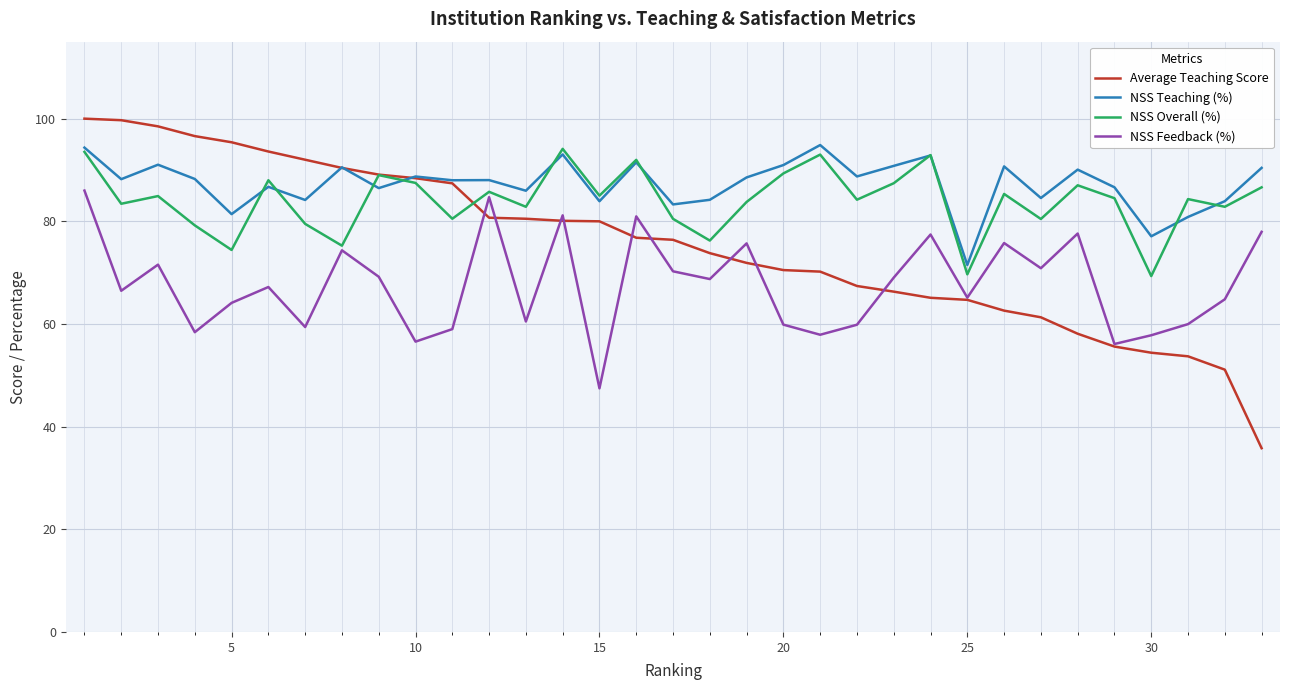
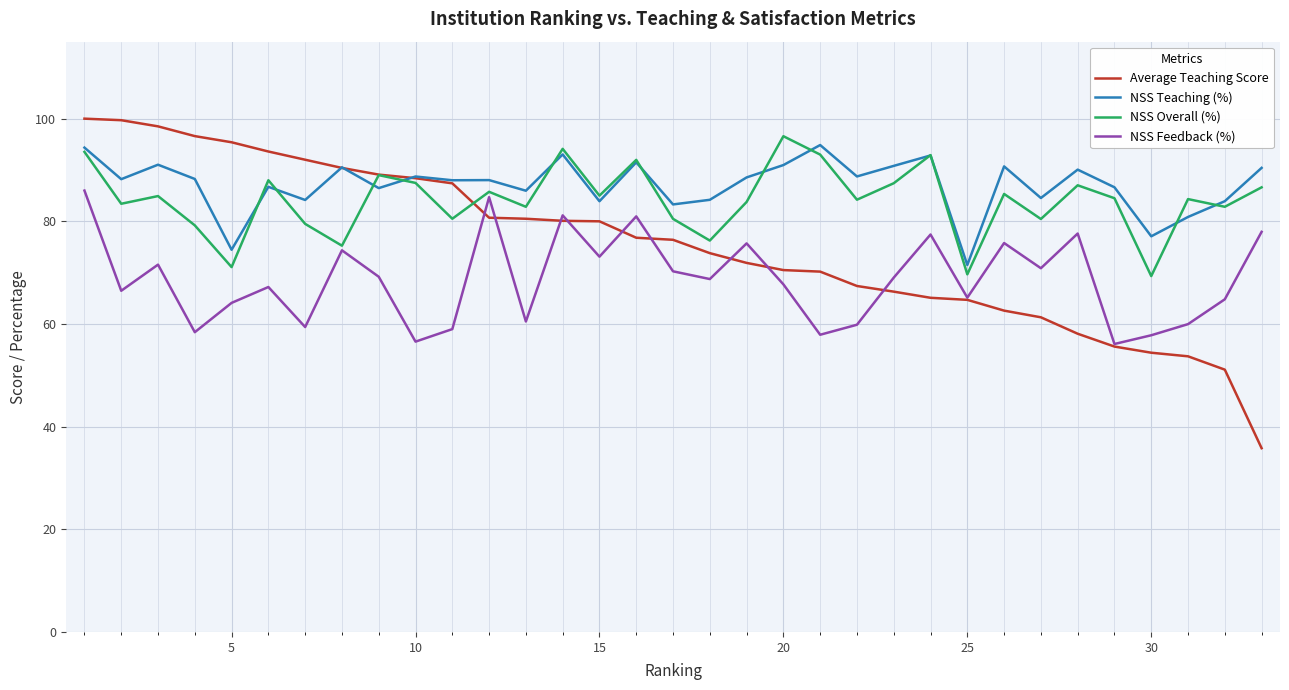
  {
    "Average Teaching Score": {
      "5": 95,
      "15": 80,
      "20": 71,
      "30": 54
    },
    "NSS Teaching (%)": {
-     "5": 81,
+     "5": 74,
      "15": 84,
      "20": 91,
      "25": 71,
      "30": 77
    },
    "NSS Overall (%)": {
-     "5": 74,
+     "5": 71,
      "10": 87,
      "15": 85,
-     "20": 89,
+     "20": 97,
      "25": 70,
      "30": 69
    },
    "NSS Feedback (%)": {
      "5": 64,
      "10": 57,
-     "15": 47,
-     "20": 60,
+     "15": 73,
+     "20": 68,
      "30": 58
    }
  }
